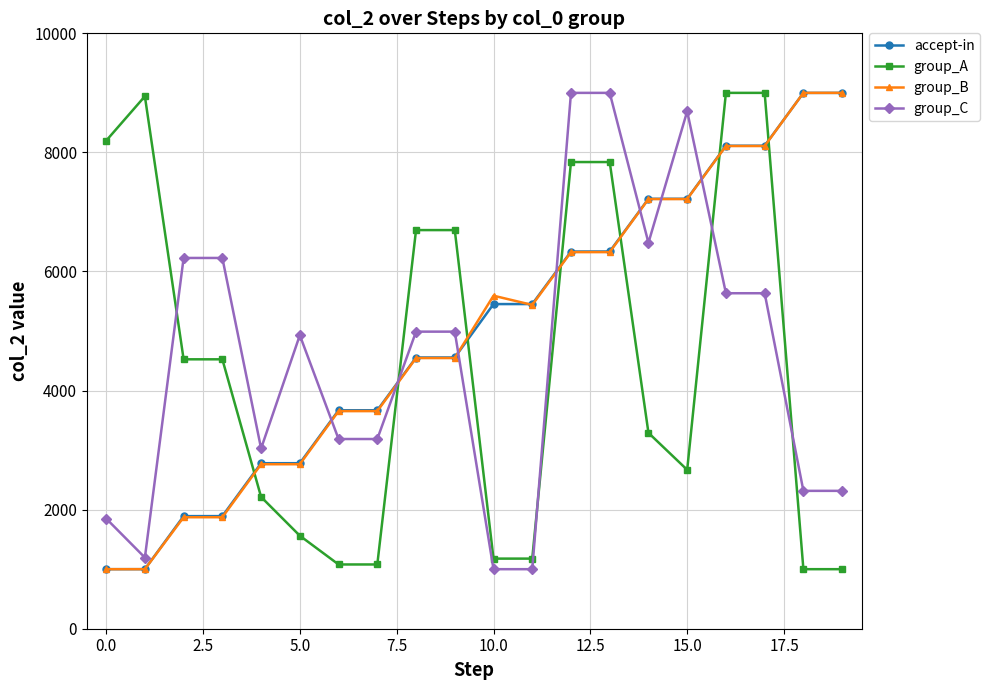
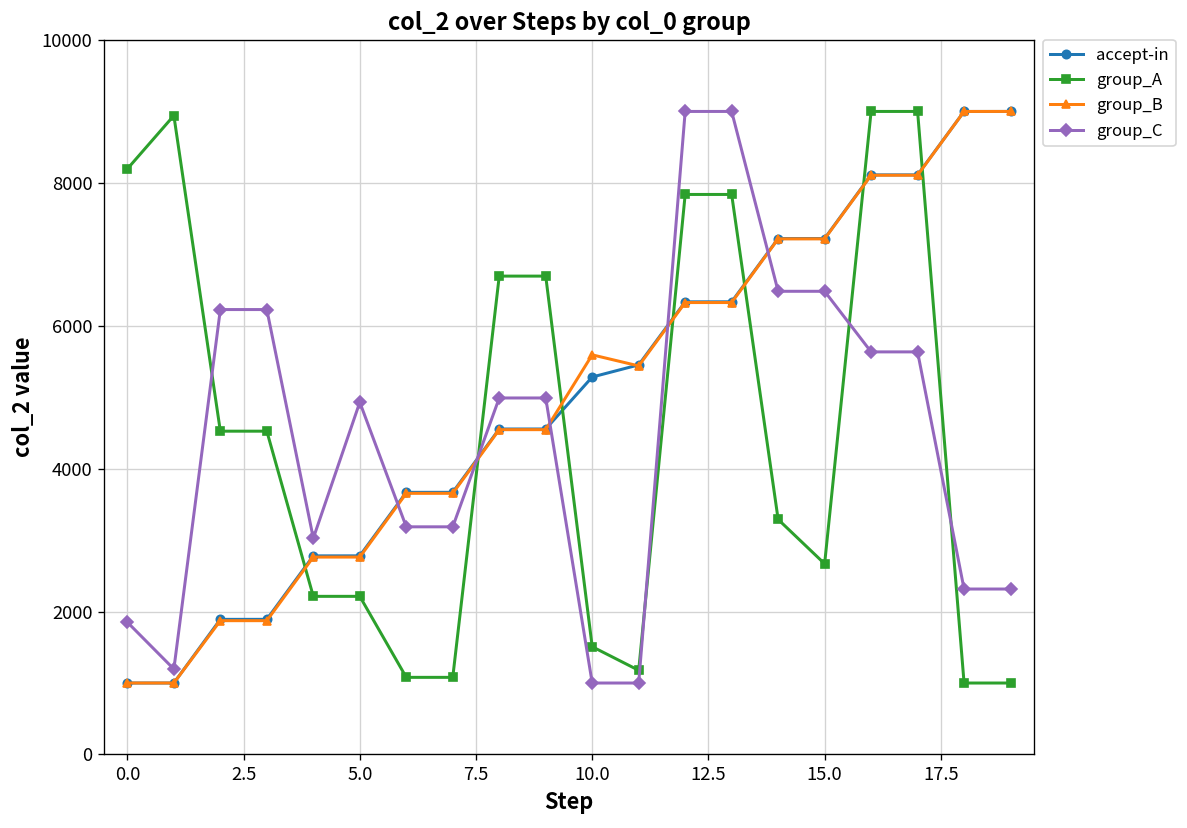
  {
    "accept-in": {
-     "10.0": 5500
+     "10.0": 5300
    },
    "group_A": {
      "0.0": 8200,
-     "5.0": 1600,
-     "10.0": 1200,
+     "5.0": 2200,
+     "10.0": 1500,
      "15.0": 2700
    },
    "group_B": {
      "10.0": 5600
    },
    "group_C": {
      "0.0": 1900,
      "5.0": 4900,
      "10.0": 1000,
-     "15.0": 8700
+     "15.0": 6500
    }
  }
